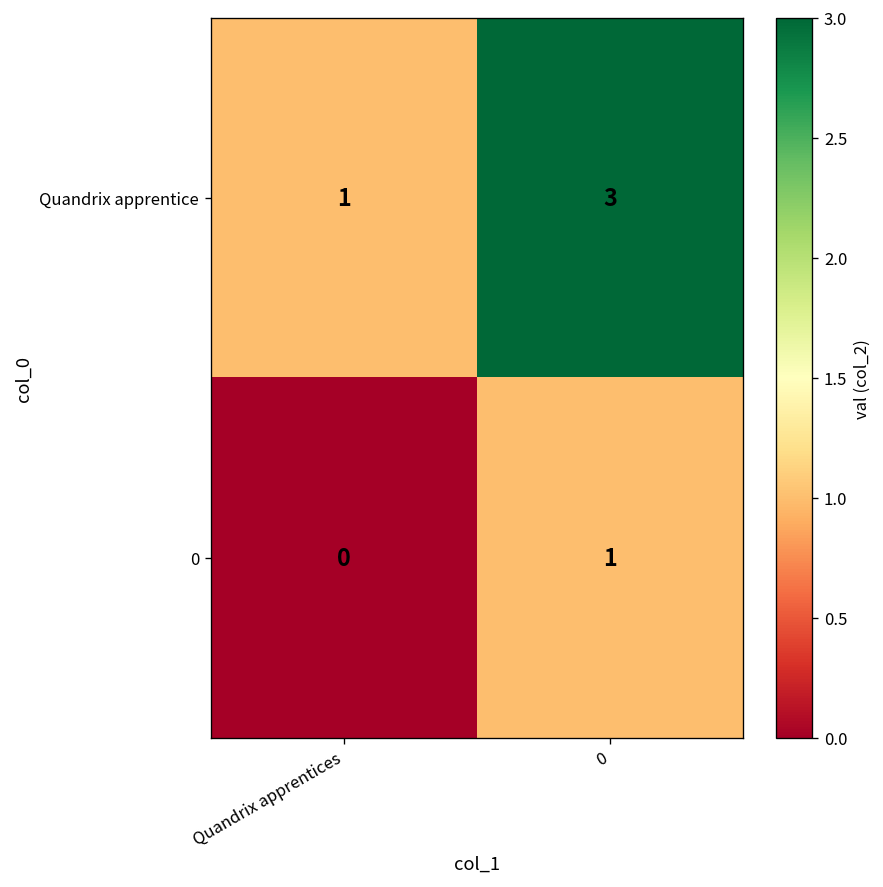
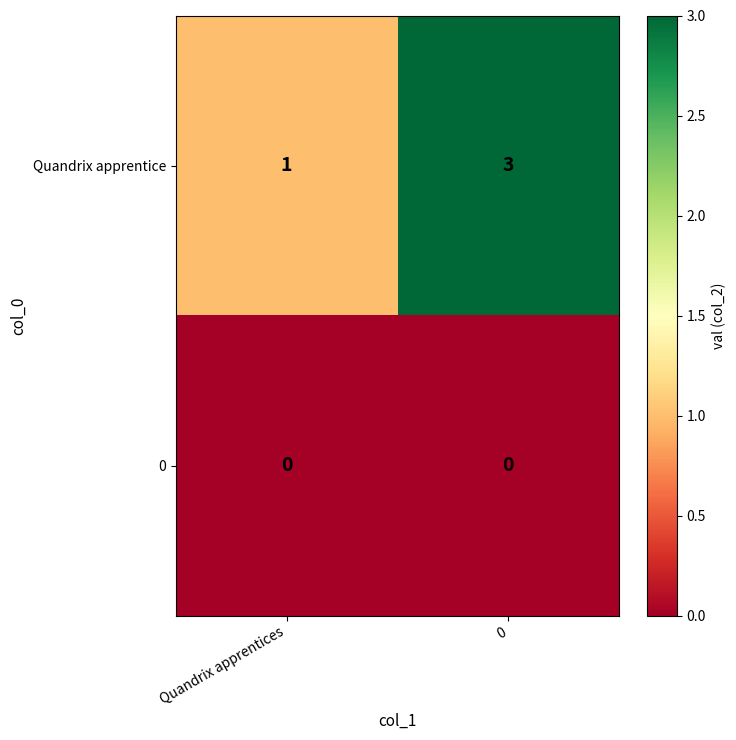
  {
    "Quandrix apprentice": {
      "Quandrix apprentices": 1,
      "0": 3
    },
    "0": {
      "Quandrix apprentices": 0,
-     "0": 1
+     "0": 0
    }
  }
